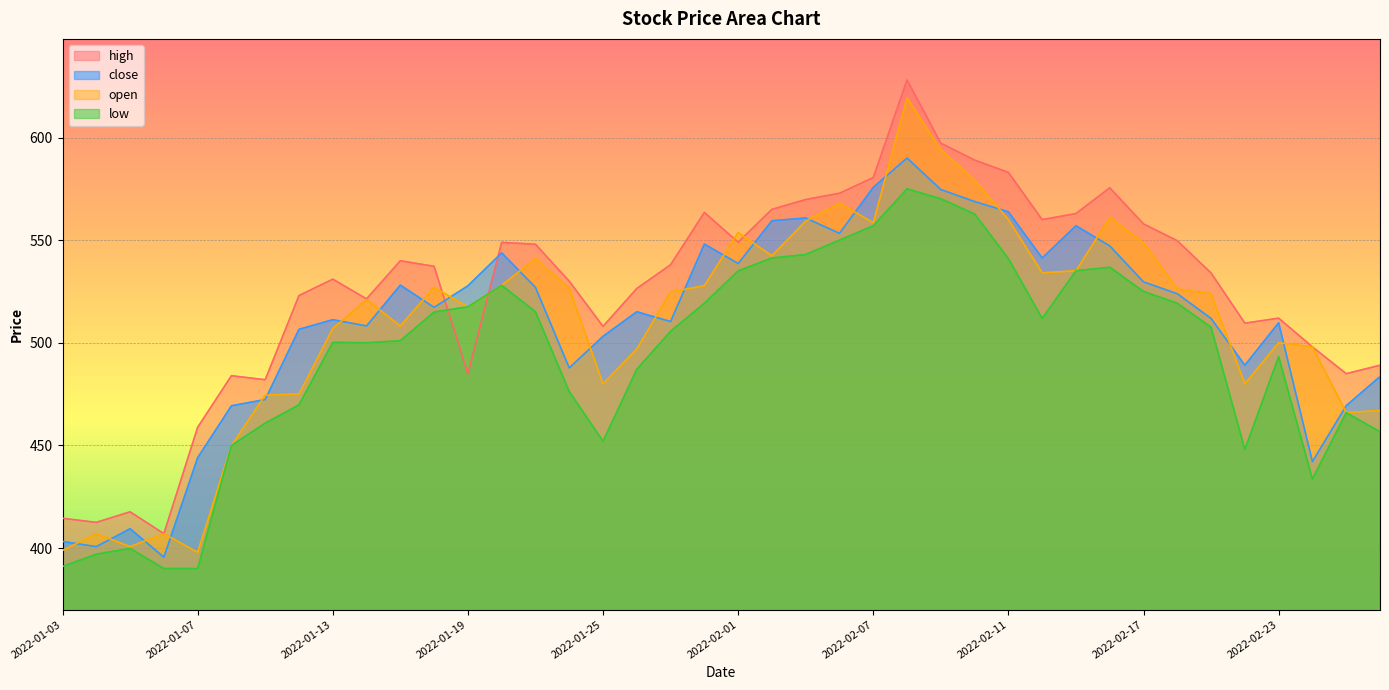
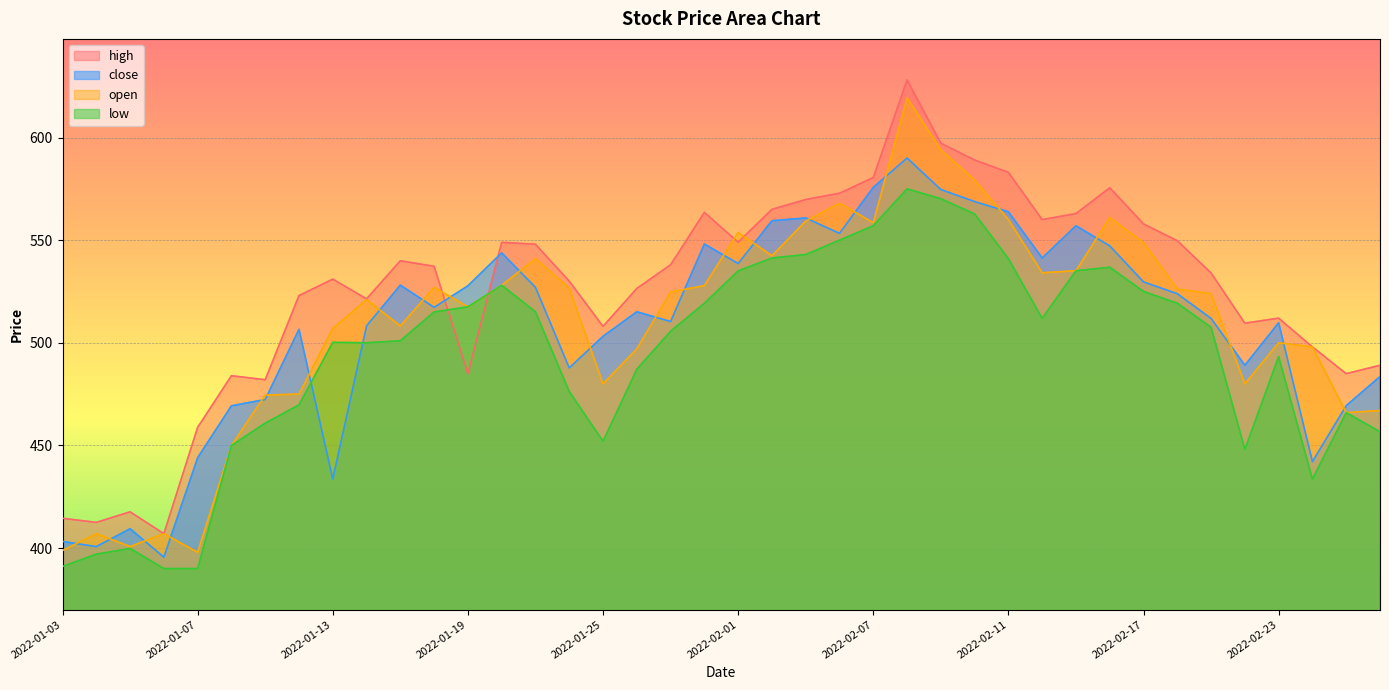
  {
    "high": {
      "2022-01-03": 415,
      "2022-01-07": 459,
      "2022-01-13": 531,
      "2022-01-19": 485,
      "2022-01-25": 508,
      "2022-02-01": 549,
      "2022-02-07": 581,
      "2022-02-11": 583,
      "2022-02-17": 558,
      "2022-02-23": 512
    },
    "close": {
      "2022-01-03": 403,
      "2022-01-07": 444,
-     "2022-01-13": 511,
+     "2022-01-13": 434,
      "2022-01-19": 528,
      "2022-01-25": 503,
      "2022-02-01": 539,
      "2022-02-07": 576,
      "2022-02-11": 564,
      "2022-02-17": 530,
      "2022-02-23": 510
    },
    "open": {
      "2022-01-03": 399,
      "2022-01-07": 398,
      "2022-01-13": 507,
      "2022-01-25": 480,
      "2022-02-01": 554,
      "2022-02-07": 559,
      "2022-02-11": 560,
      "2022-02-17": 549,
      "2022-02-23": 500
    },
    "low": {
      "2022-01-03": 391,
      "2022-01-07": 390,
      "2022-01-13": 500,
      "2022-01-25": 452,
      "2022-02-01": 535,
      "2022-02-07": 557,
      "2022-02-11": 541,
      "2022-02-17": 525,
      "2022-02-23": 493
    }
  }
